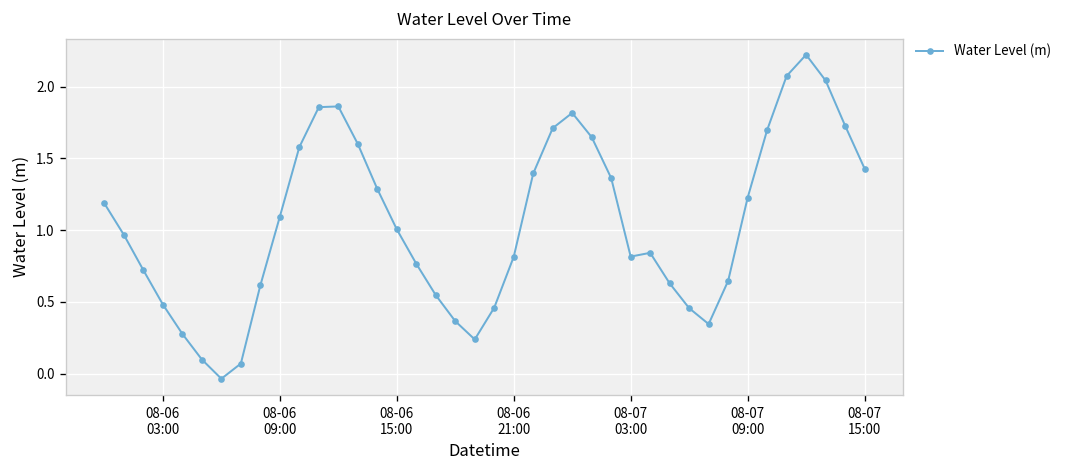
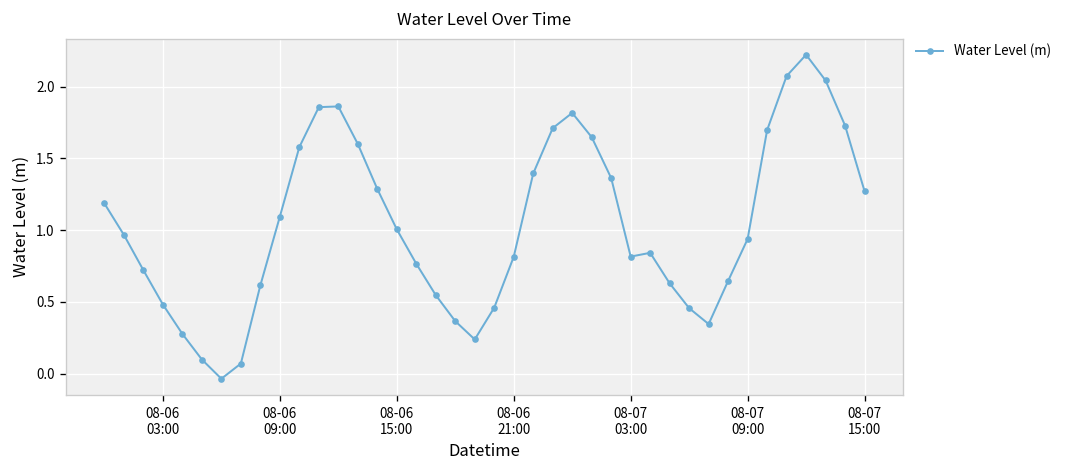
  {
    "08-06 03:00": 0.48,
    "08-06 09:00": 1.09,
    "08-06 15:00": 1.01,
    "08-06 21:00": 0.81,
    "08-07 03:00": 0.82,
-   "08-07 09:00": 1.23,
-   "08-07 15:00": 1.43
+   "08-07 09:00": 0.94,
+   "08-07 15:00": 1.27
  }
